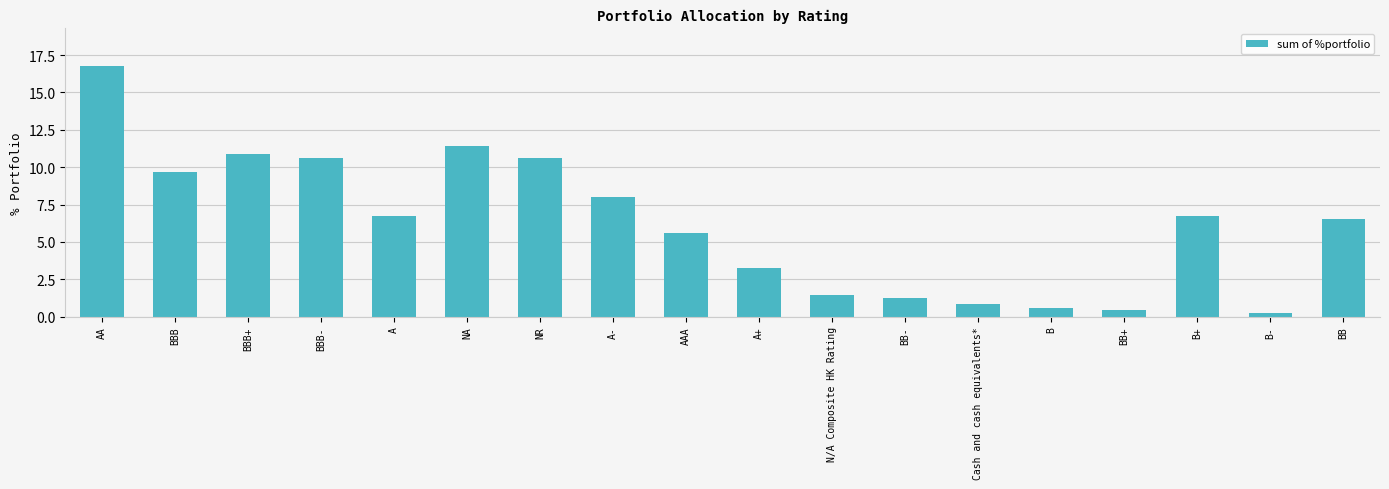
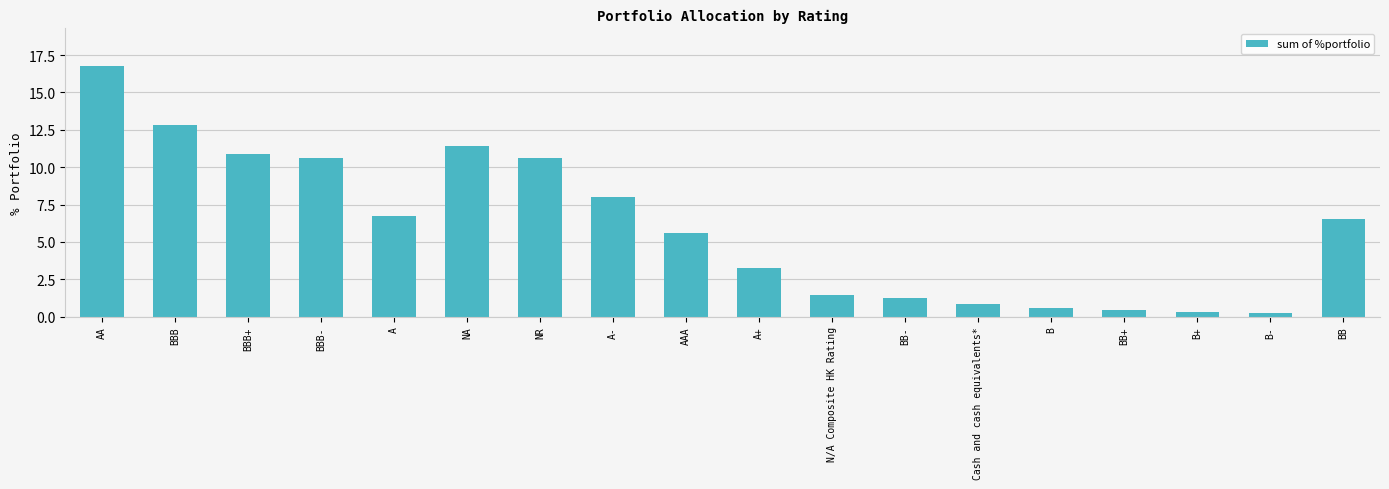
  {
    "AA": 16.8,
-   "BBB": 9.7,
+   "BBB": 12.8,
    "BBB+": 10.9,
    "BBB-": 10.6,
    "A": 6.8,
    "NA": 11.5,
    "NR": 10.6,
    "A-": 8.0,
    "AAA": 5.6,
    "A+": 3.2,
    "N/A Composite HK Rating": 1.4,
    "BB-": 1.2,
    "Cash and cash equivalents*": 0.9,
    "B": 0.6,
    "BB+": 0.4,
-   "B+": 6.8,
+   "B+": 0.3,
    "B-": 0.3,
    "BB": 6.5
  }
